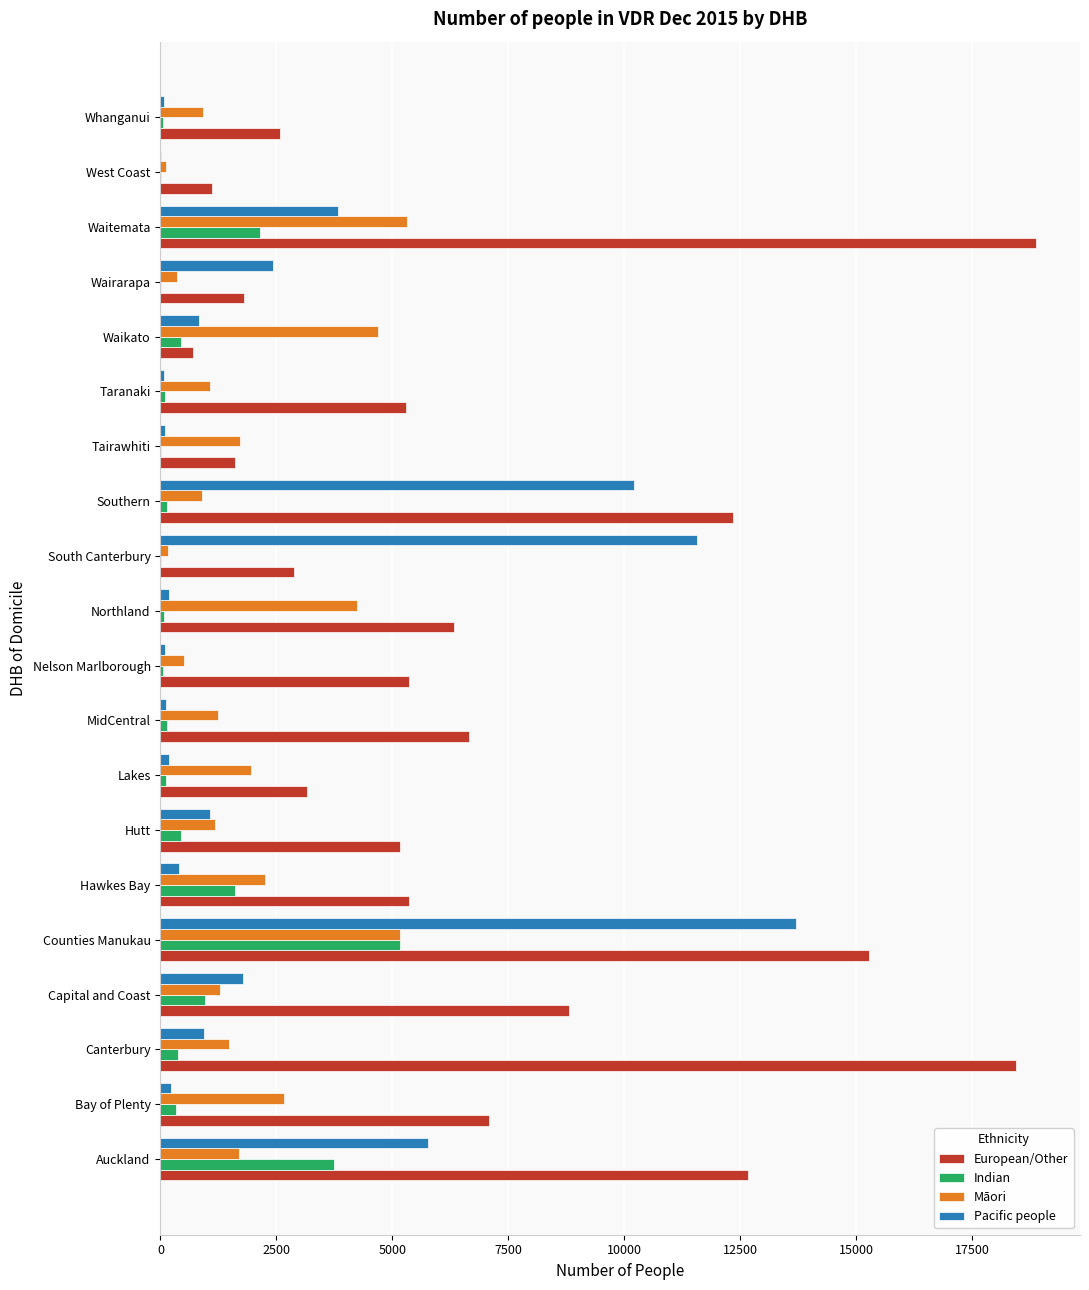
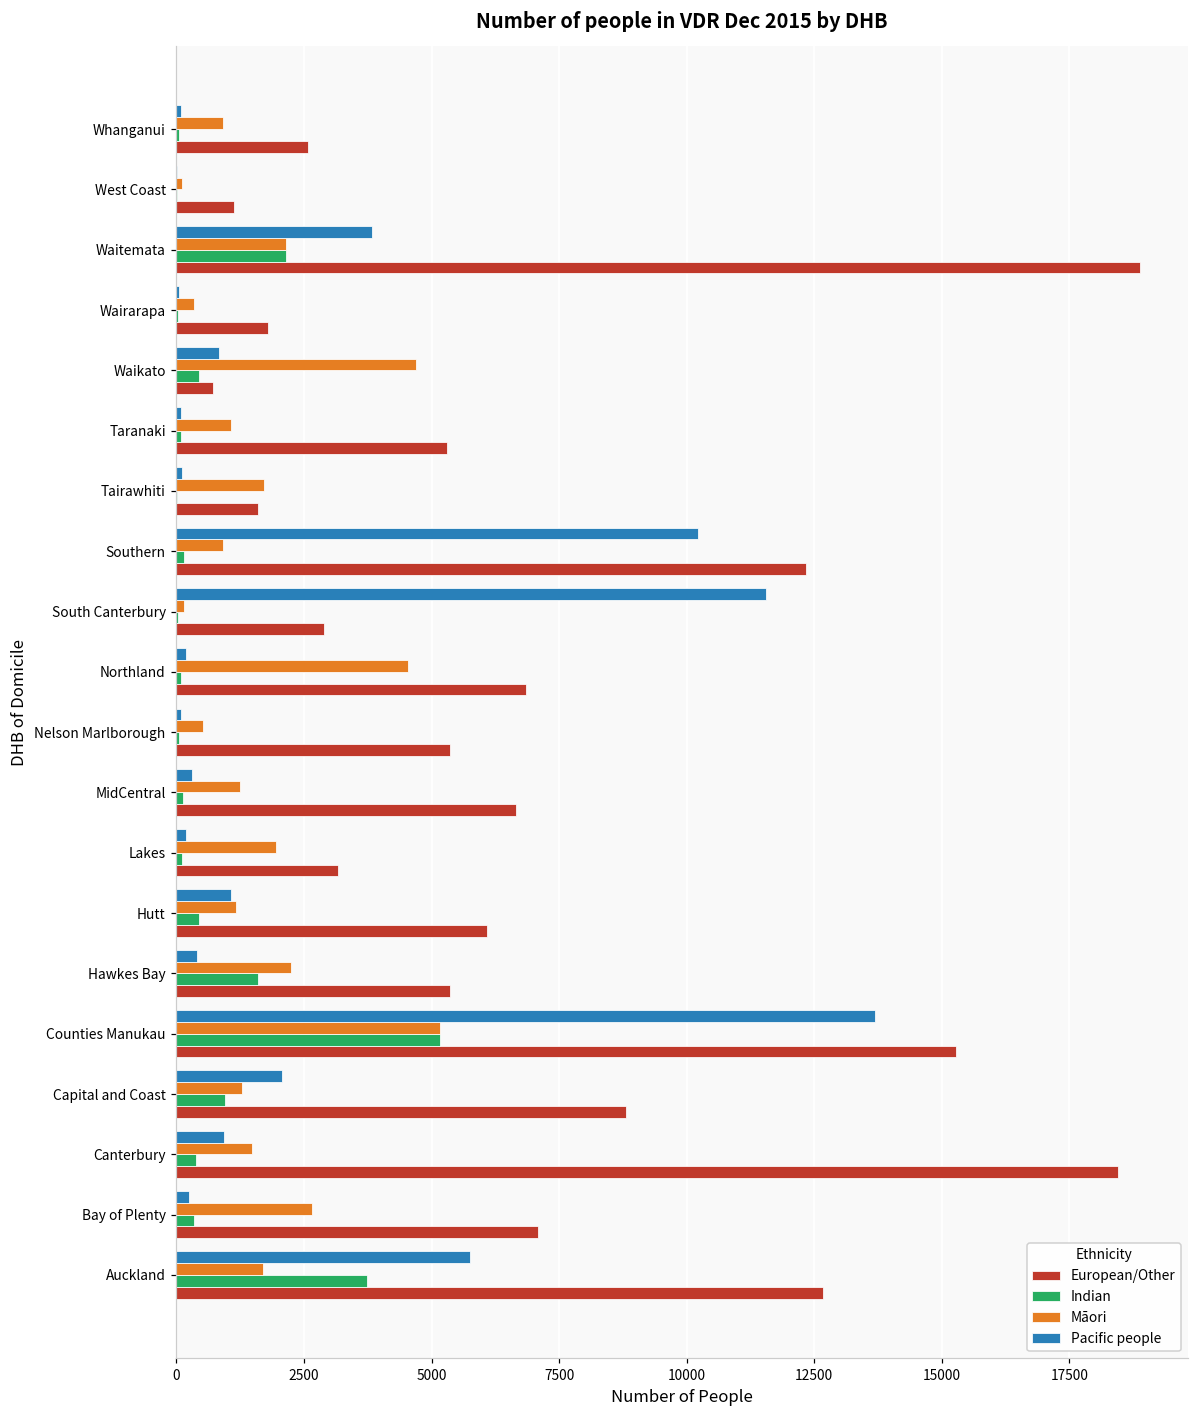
  {
    "European/Other": {
      "Whanganui": 2600,
      "West Coast": 1100,
      "Waitemata": 18900,
      "Wairarapa": 1800,
      "Waikato": 700,
      "Taranaki": 5300,
      "Tairawhiti": 1600,
      "Southern": 12300,
      "South Canterbury": 2900,
-     "Northland": 6300,
+     "Northland": 6900,
      "Nelson Marlborough": 5400,
      "MidCentral": 6700,
      "Lakes": 3200,
-     "Hutt": 5200,
+     "Hutt": 6100,
      "Hawkes Bay": 5400,
      "Counties Manukau": 15300,
      "Capital and Coast": 8800,
      "Canterbury": 18500,
      "Bay of Plenty": 7100,
      "Auckland": 12700
    },
    "Indian": {
      "Waitemata": 2200,
      "Waikato": 400,
      "Taranaki": 100,
      "Southern": 100,
      "Northland": 100,
      "MidCentral": 100,
      "Lakes": 100,
      "Hutt": 400,
      "Hawkes Bay": 1600,
      "Counties Manukau": 5200,
      "Capital and Coast": 1000,
      "Canterbury": 400,
      "Bay of Plenty": 300,
      "Auckland": 3700
    },
    "Māori": {
      "Whanganui": 900,
      "West Coast": 100,
-     "Waitemata": 5300,
+     "Waitemata": 2100,
      "Wairarapa": 400,
      "Waikato": 4700,
      "Taranaki": 1100,
      "Tairawhiti": 1700,
      "Southern": 900,
      "South Canterbury": 200,
-     "Northland": 4200,
+     "Northland": 4500,
      "Nelson Marlborough": 500,
      "MidCentral": 1200,
      "Lakes": 2000,
      "Hutt": 1200,
      "Hawkes Bay": 2200,
      "Counties Manukau": 5200,
      "Capital and Coast": 1300,
      "Canterbury": 1500,
      "Bay of Plenty": 2700,
      "Auckland": 1700
    },
    "Pacific people": {
      "Whanganui": 100,
      "Waitemata": 3800,
-     "Wairarapa": 2400,
+     "Wairarapa": 100,
      "Waikato": 800,
      "Taranaki": 100,
      "Tairawhiti": 100,
      "Southern": 10200,
      "South Canterbury": 11600,
      "Northland": 200,
      "Nelson Marlborough": 100,
-     "MidCentral": 100,
+     "MidCentral": 300,
      "Lakes": 200,
      "Hutt": 1100,
      "Hawkes Bay": 400,
      "Counties Manukau": 13700,
-     "Capital and Coast": 1800,
+     "Capital and Coast": 2100,
      "Canterbury": 900,
      "Bay of Plenty": 200,
      "Auckland": 5800
    }
  }
